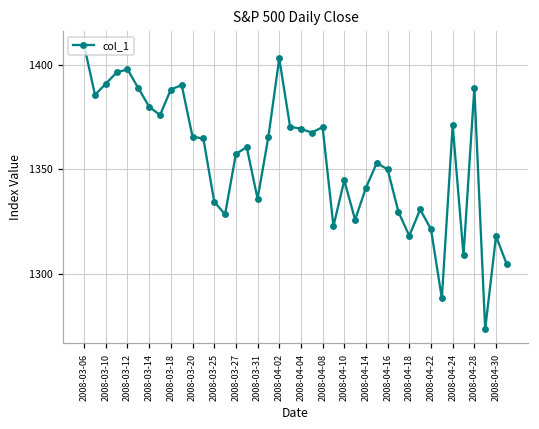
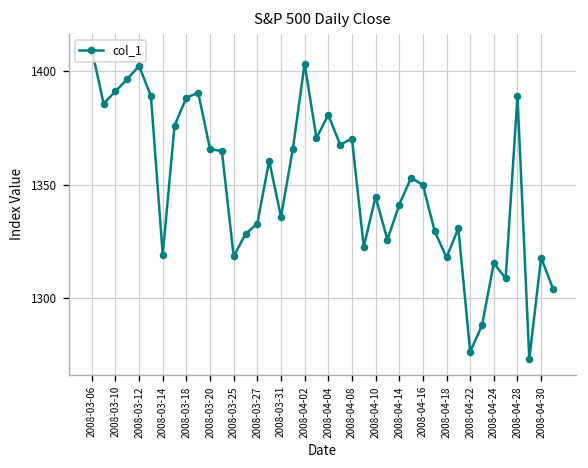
  {
    "2008-03-10": 1391,
-   "2008-03-12": 1398,
-   "2008-03-14": 1380,
+   "2008-03-12": 1402,
+   "2008-03-14": 1319,
    "2008-03-18": 1388,
    "2008-03-20": 1366,
-   "2008-03-25": 1334,
-   "2008-03-27": 1357,
+   "2008-03-25": 1318,
+   "2008-03-27": 1333,
    "2008-03-31": 1336,
    "2008-04-02": 1403,
-   "2008-04-04": 1369,
+   "2008-04-04": 1381,
    "2008-04-08": 1370,
    "2008-04-10": 1345,
    "2008-04-14": 1341,
    "2008-04-16": 1350,
    "2008-04-18": 1318,
-   "2008-04-22": 1321,
-   "2008-04-24": 1371,
+   "2008-04-22": 1277,
+   "2008-04-24": 1315,
    "2008-04-28": 1389,
    "2008-04-30": 1318
  }
